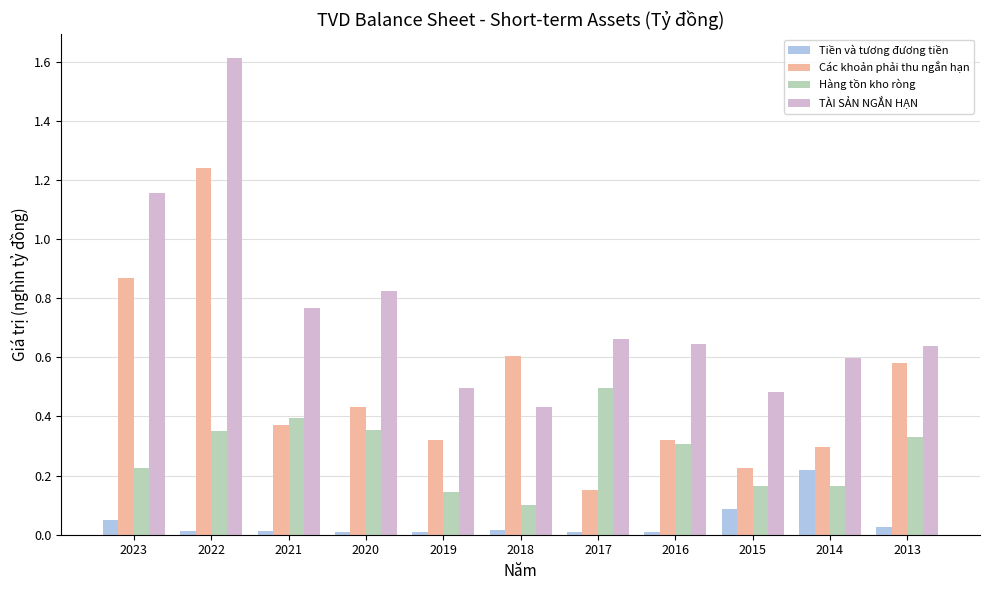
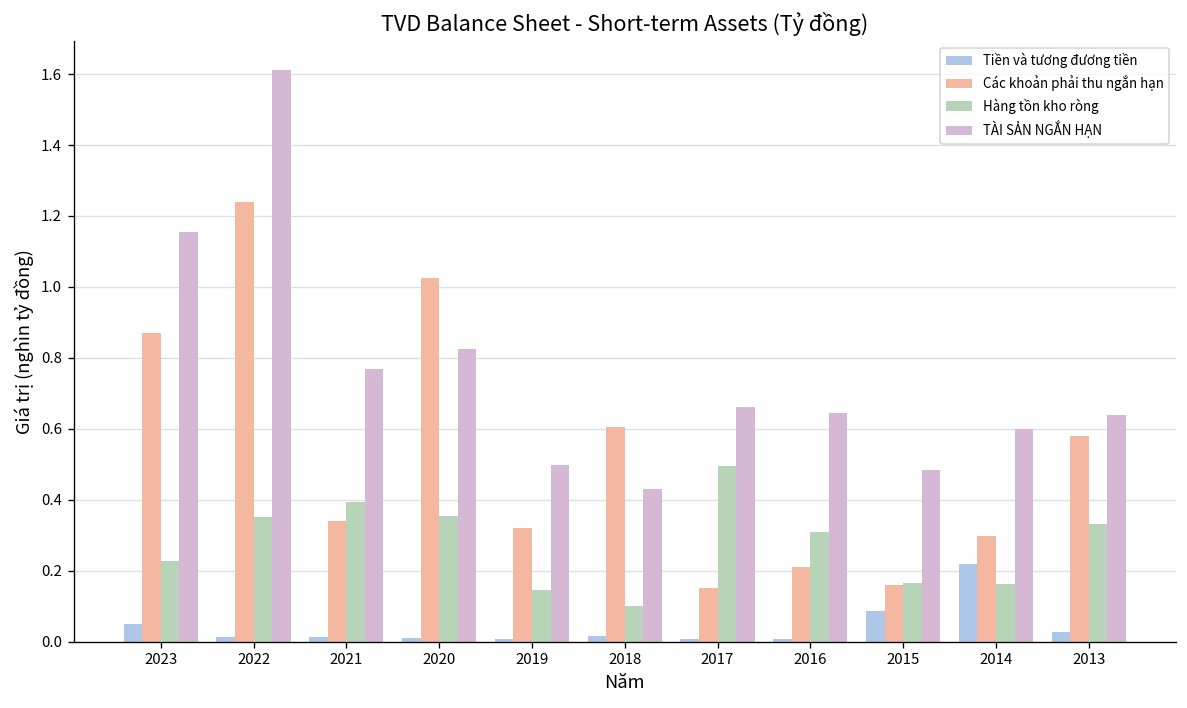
  {
    "Các khoản phải thu ngắn hạn": {
      "2023": 0.87,
      "2022": 1.24,
-     "2021": 0.37,
-     "2020": 0.43,
+     "2021": 0.34,
+     "2020": 1.03,
      "2019": 0.32,
      "2018": 0.61,
      "2017": 0.15,
-     "2016": 0.32,
-     "2015": 0.22,
+     "2016": 0.21,
+     "2015": 0.16,
      "2014": 0.30,
      "2013": 0.58
    }
  }
